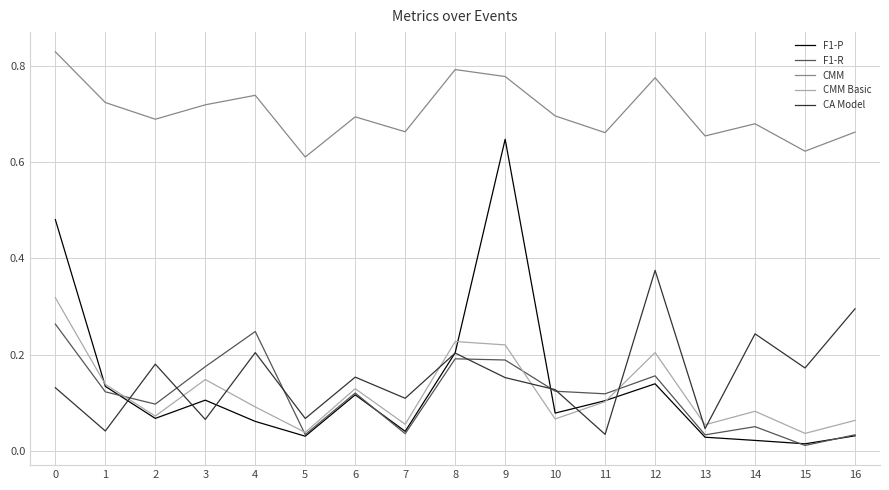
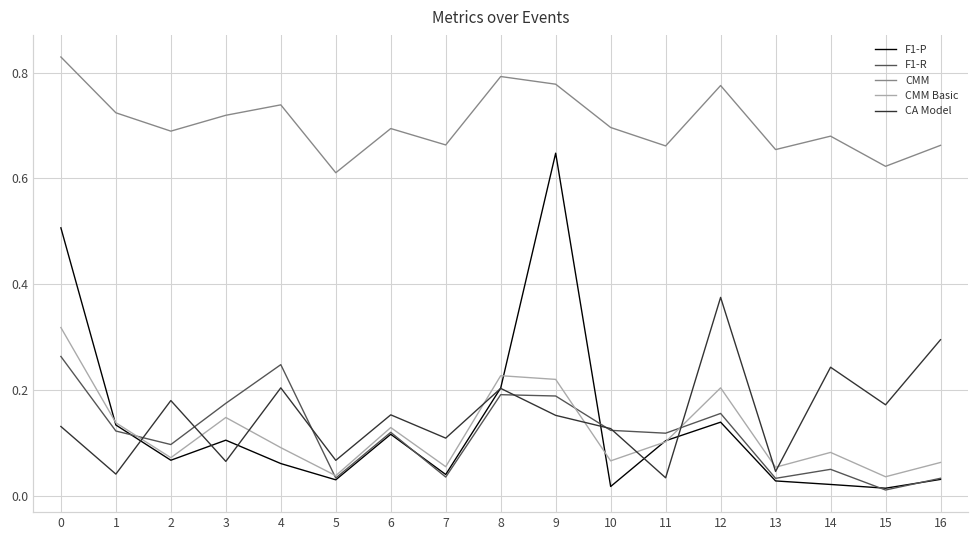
  {
    "F1-P": {
-     "0": 0.48,
+     "0": 0.51,
      "3": 0.11,
      "4": 0.06,
      "9": 0.65,
-     "10": 0.08,
+     "10": 0.02,
      "12": 0.14,
      "14": 0.02
    }
  }
